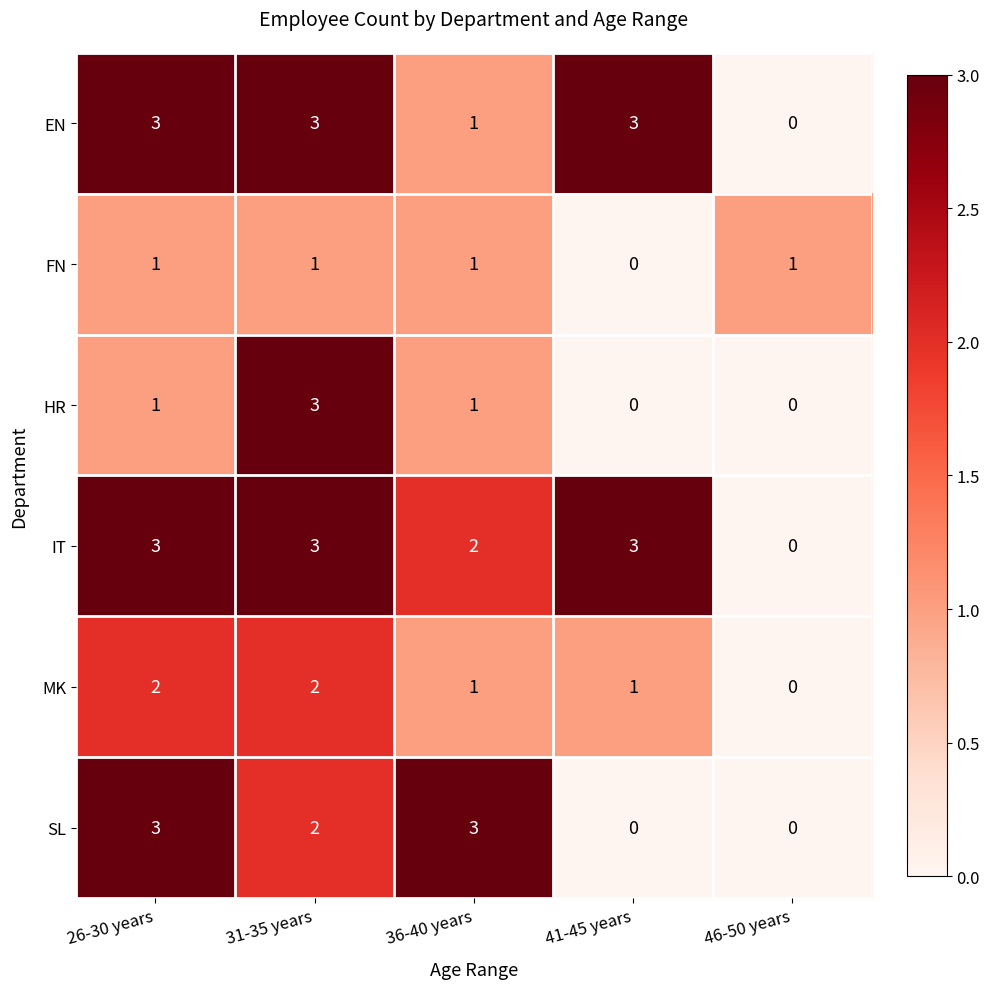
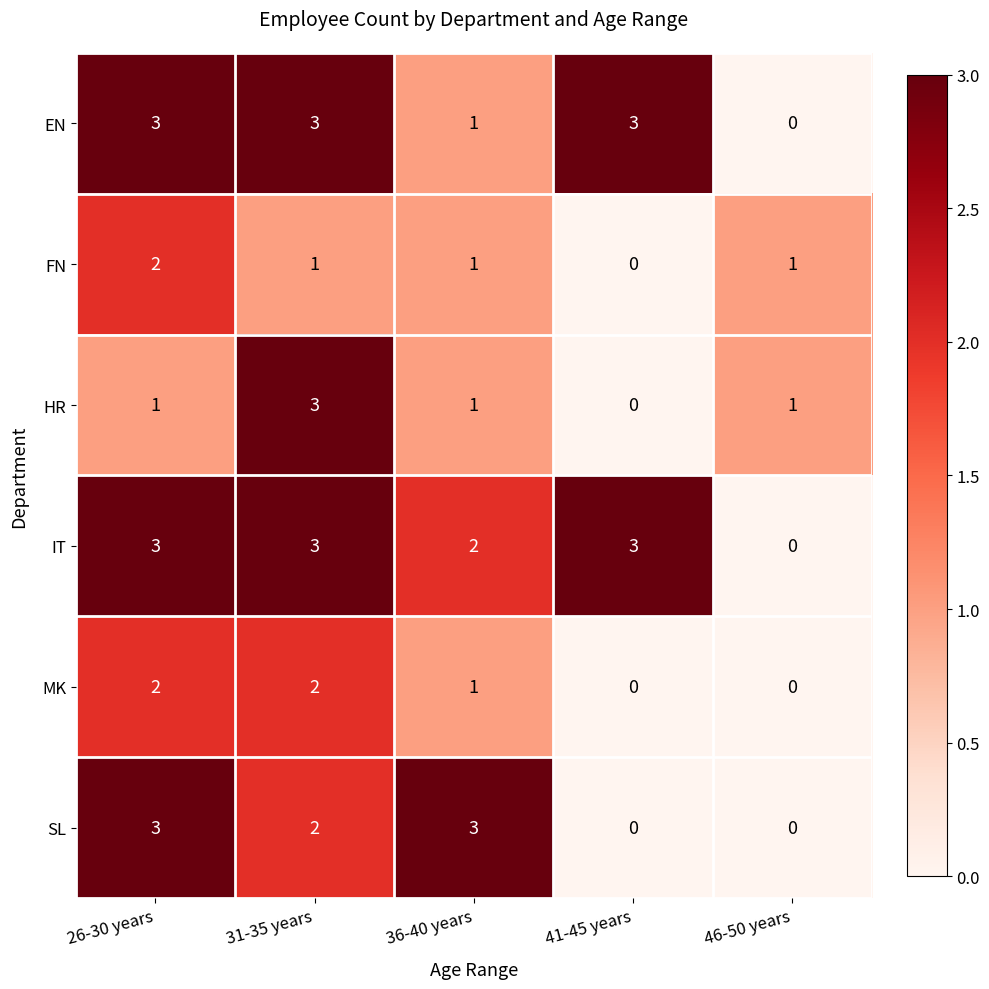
  {
    "EN": {
      "26-30 years": 3,
      "31-35 years": 3,
      "36-40 years": 1,
      "41-45 years": 3,
      "46-50 years": 0
    },
    "FN": {
-     "26-30 years": 1,
+     "26-30 years": 2,
      "31-35 years": 1,
      "36-40 years": 1,
      "41-45 years": 0,
      "46-50 years": 1
    },
    "HR": {
      "26-30 years": 1,
      "31-35 years": 3,
      "36-40 years": 1,
      "41-45 years": 0,
-     "46-50 years": 0
+     "46-50 years": 1
    },
    "IT": {
      "26-30 years": 3,
      "31-35 years": 3,
      "36-40 years": 2,
      "41-45 years": 3,
      "46-50 years": 0
    },
    "MK": {
      "26-30 years": 2,
      "31-35 years": 2,
      "36-40 years": 1,
-     "41-45 years": 1,
+     "41-45 years": 0,
      "46-50 years": 0
    },
    "SL": {
      "26-30 years": 3,
      "31-35 years": 2,
      "36-40 years": 3,
      "41-45 years": 0,
      "46-50 years": 0
    }
  }
